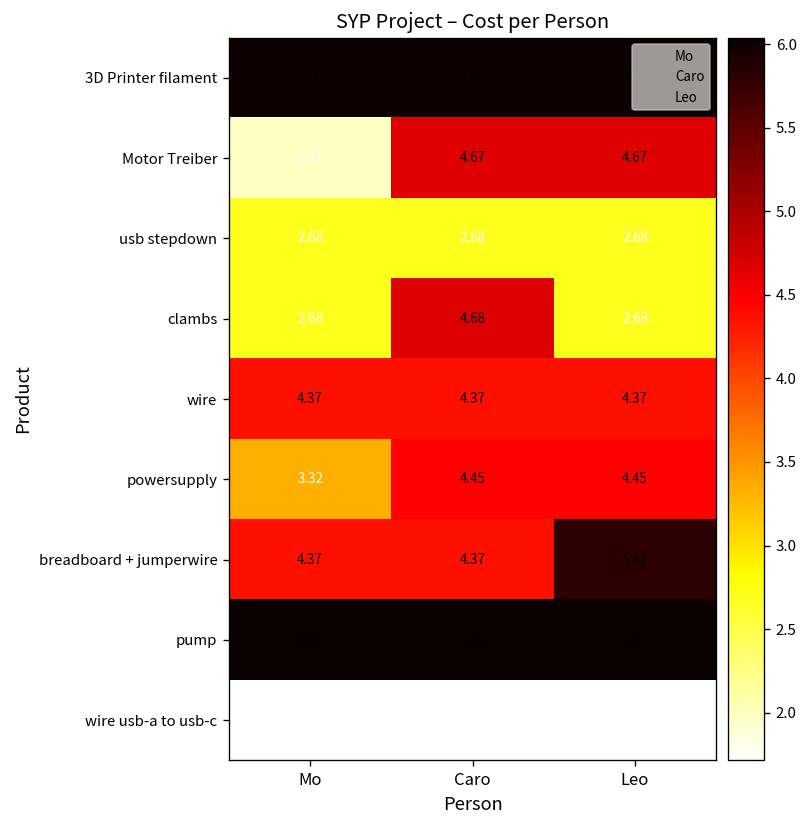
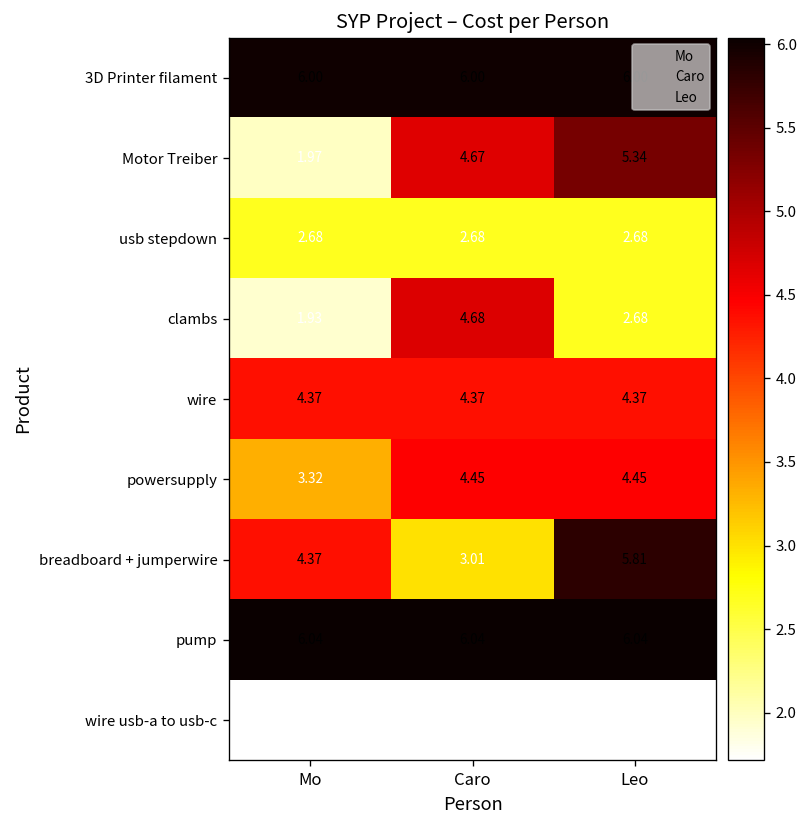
  {
    "Motor Treiber": {
      "Mo": 1.97,
      "Caro": 4.67,
-     "Leo": 4.67
+     "Leo": 5.34
    },
    "usb stepdown": {
      "Mo": 2.68,
      "Caro": 2.68,
      "Leo": 2.68
    },
    "clambs": {
-     "Mo": 2.68,
+     "Mo": 1.93,
      "Caro": 4.68,
      "Leo": 2.68
    },
    "wire": {
      "Mo": 4.37,
      "Caro": 4.37,
      "Leo": 4.37
    },
    "powersupply": {
      "Mo": 3.32,
      "Caro": 4.45,
      "Leo": 4.45
    },
    "breadboard + jumperwire": {
      "Mo": 4.37,
-     "Caro": 4.37
+     "Caro": 3.01
    }
  }
